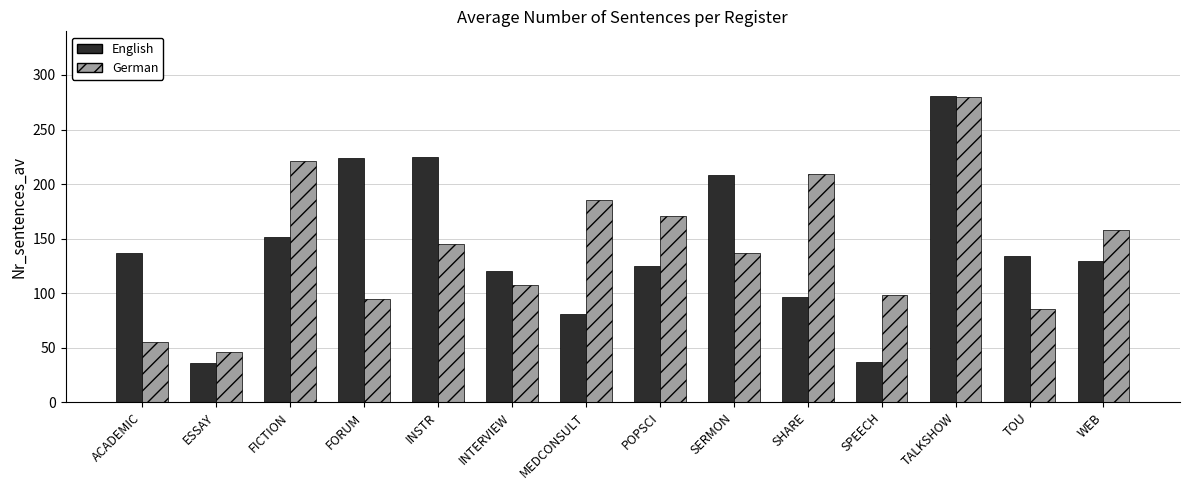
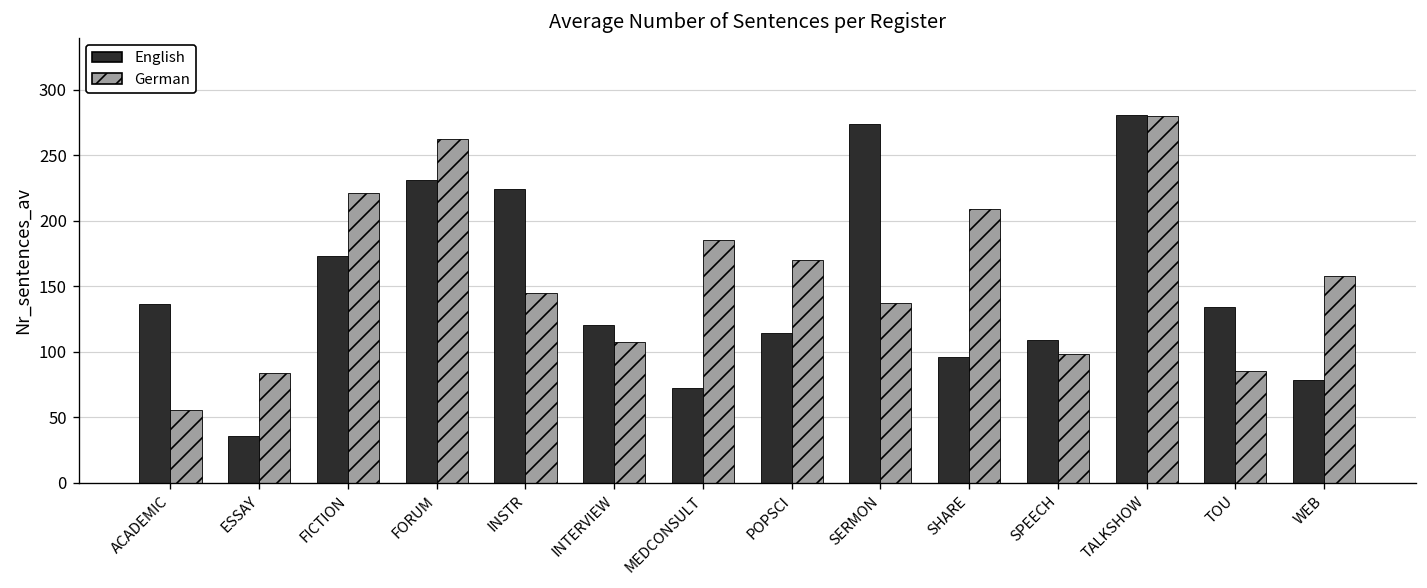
  {
    "English": {
      "ACADEMIC": 137,
      "ESSAY": 36,
-     "FICTION": 152,
-     "FORUM": 224,
+     "FICTION": 173,
+     "FORUM": 231,
      "INSTR": 225,
      "INTERVIEW": 121,
-     "MEDCONSULT": 81,
-     "POPSCI": 125,
-     "SERMON": 208,
+     "MEDCONSULT": 72,
+     "POPSCI": 114,
+     "SERMON": 274,
      "SHARE": 96,
-     "SPEECH": 37,
+     "SPEECH": 109,
      "TALKSHOW": 281,
      "TOU": 134,
-     "WEB": 130
+     "WEB": 78
    },
    "German": {
      "ACADEMIC": 56,
-     "ESSAY": 46,
+     "ESSAY": 84,
      "FICTION": 221,
-     "FORUM": 95,
+     "FORUM": 263,
      "INSTR": 145,
      "INTERVIEW": 107,
      "MEDCONSULT": 185,
      "POPSCI": 170,
      "SERMON": 137,
      "SHARE": 209,
      "SPEECH": 98,
      "TALKSHOW": 280,
      "TOU": 85,
      "WEB": 158
    }
  }
